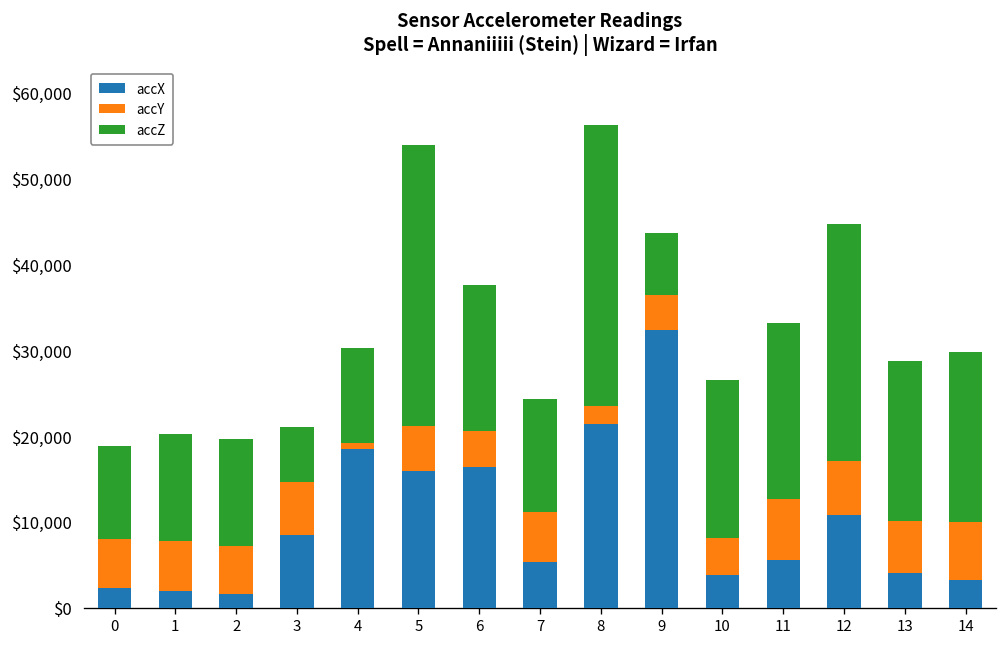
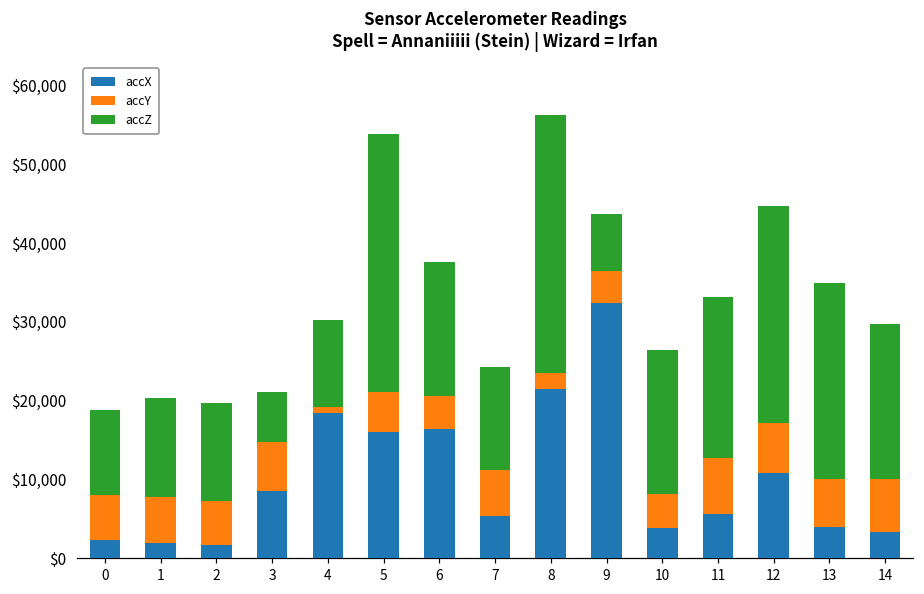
  {
    "accX": {
      "0": "$2,000",
      "1": "$2,000",
      "2": "$2,000",
      "3": "$9,000",
      "4": "$18,000",
      "5": "$16,000",
      "6": "$16,000",
      "7": "$5,000",
      "8": "$21,000",
      "9": "$32,000",
      "10": "$4,000",
      "11": "$6,000",
      "12": "$11,000",
      "13": "$4,000",
      "14": "$3,000"
    },
    "accY": {
      "0": "$6,000",
      "1": "$6,000",
      "2": "$6,000",
      "3": "$6,000",
      "4": "$1,000",
      "5": "$5,000",
      "6": "$4,000",
      "7": "$6,000",
      "8": "$2,000",
      "9": "$4,000",
      "10": "$4,000",
      "11": "$7,000",
      "12": "$6,000",
      "13": "$6,000",
      "14": "$7,000"
    },
    "accZ": {
      "0": "$11,000",
      "1": "$13,000",
      "2": "$12,000",
      "3": "$6,000",
      "4": "$11,000",
      "5": "$33,000",
      "6": "$17,000",
      "7": "$13,000",
      "8": "$33,000",
      "9": "$7,000",
      "10": "$18,000",
      "11": "$21,000",
      "12": "$28,000",
-     "13": "$19,000",
+     "13": "$25,000",
      "14": "$20,000"
    }
  }
